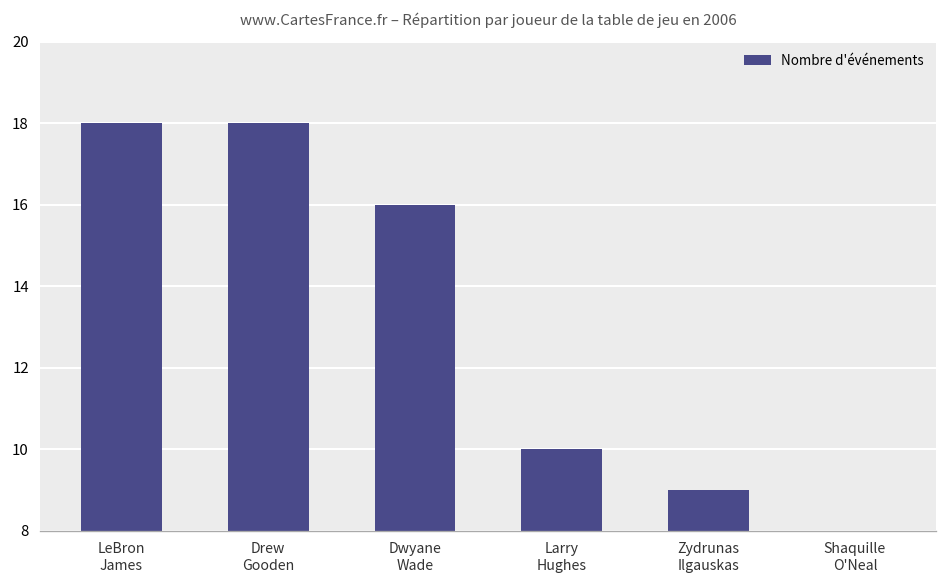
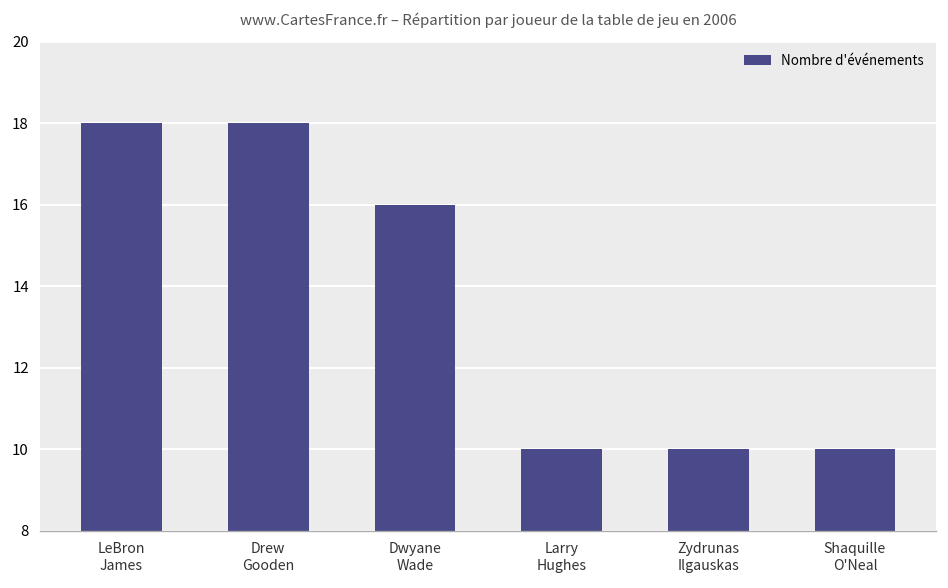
  {
    "LeBron James": 18,
    "Drew Gooden": 18,
    "Dwyane Wade": 16,
    "Larry Hughes": 10,
-   "Zydrunas Ilgauskas": 9,
-   "Shaquille O'Neal": 8
+   "Zydrunas Ilgauskas": 10,
+   "Shaquille O'Neal": 10
  }
